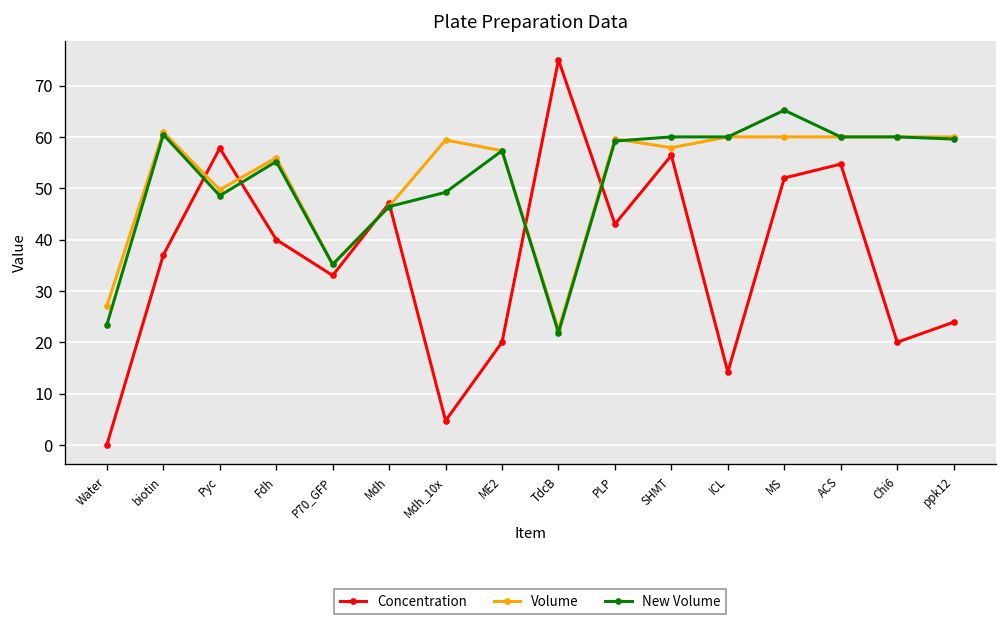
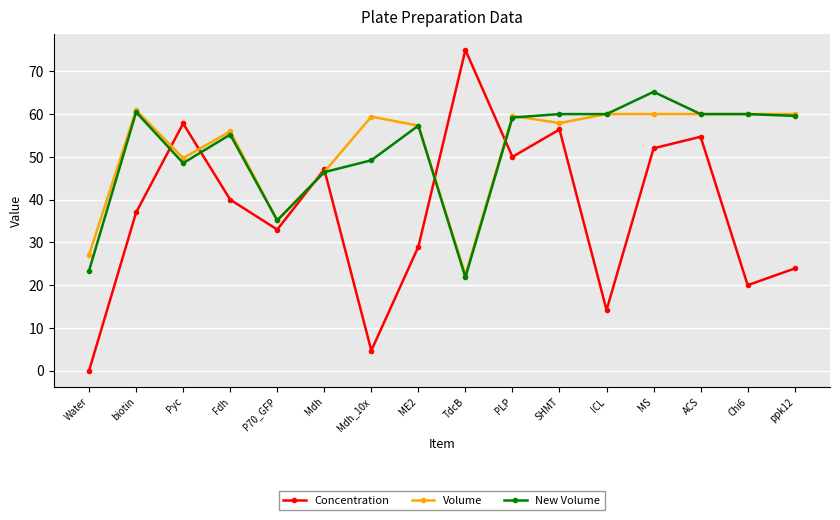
  {
    "Concentration": {
      "Water": 0,
      "biotin": 37,
      "Pyc": 58,
      "Fdh": 40,
      "P70_GFP": 33,
      "Mdh": 47,
      "Mdh_10x": 5,
-     "ME2": 20,
+     "ME2": 29,
      "TdcB": 75,
-     "PLP": 43,
+     "PLP": 50,
      "SHMT": 56,
      "ICL": 14,
      "MS": 52,
      "ACS": 55,
      "Chi6": 20,
      "ppk12": 24
    },
    "Volume": {
      "Water": 27,
      "Pyc": 50,
      "Fdh": 56,
      "Mdh_10x": 59,
      "SHMT": 58,
      "MS": 60
    },
    "New Volume": {
      "Water": 23,
      "Pyc": 49,
      "Fdh": 55,
      "Mdh_10x": 49,
      "SHMT": 60,
      "MS": 65
    }
  }
